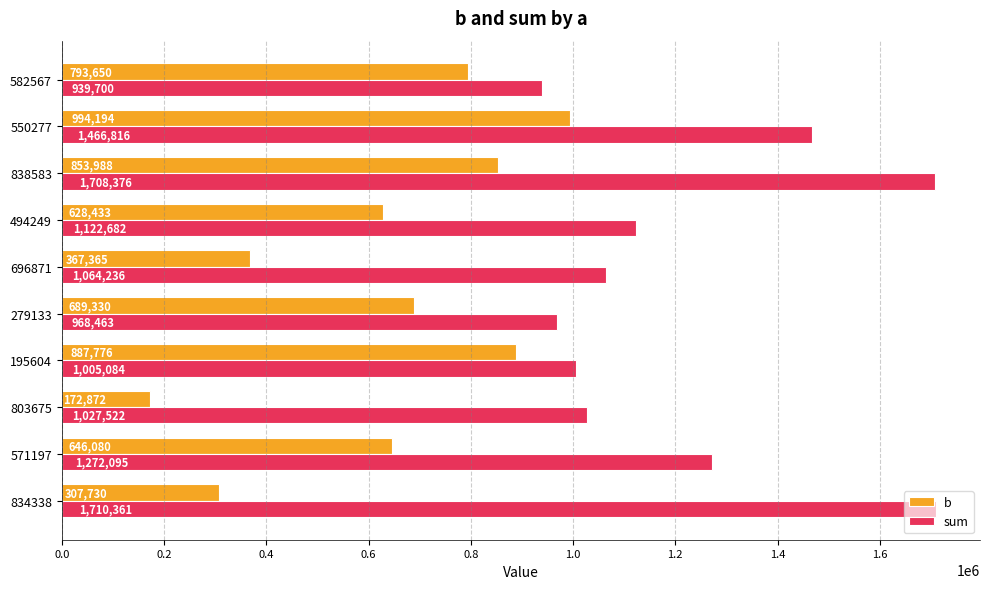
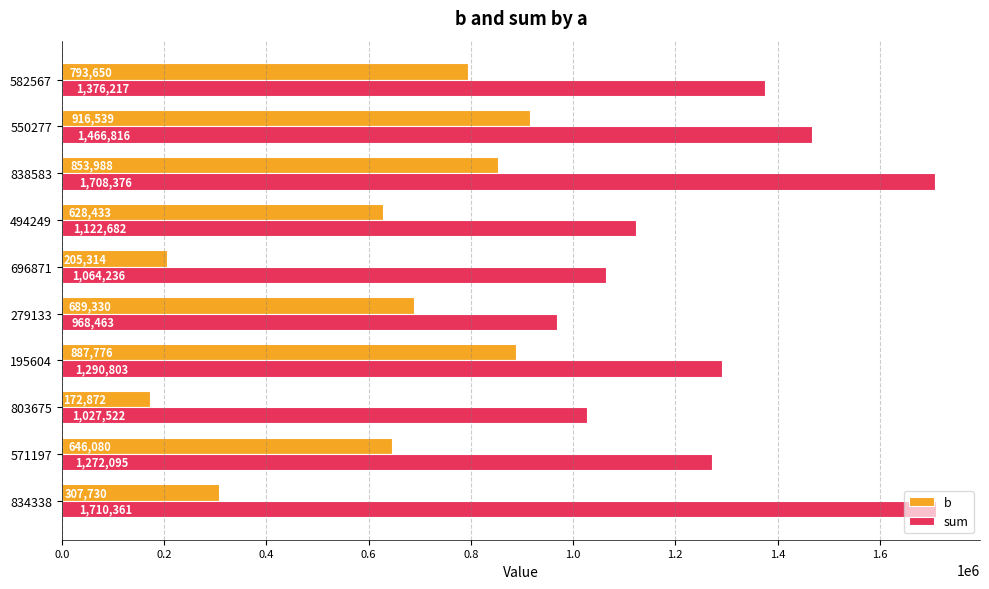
  {
    "b": {
      "582567": "793,650",
-     "550277": "994,194",
+     "550277": "916,539",
      "838583": "853,988",
      "494249": "628,433",
-     "696871": "367,365",
+     "696871": "205,314",
      "279133": "689,330",
      "195604": "887,776",
      "803675": "172,872",
      "571197": "646,080",
      "834338": "307,730"
    },
    "sum": {
-     "582567": "939,700",
+     "582567": "1,376,217",
      "550277": "1,466,816",
      "838583": "1,708,376",
      "494249": "1,122,682",
      "696871": "1,064,236",
      "279133": "968,463",
-     "195604": "1,005,084",
+     "195604": "1,290,803",
      "803675": "1,027,522",
      "571197": "1,272,095"
    }
  }
